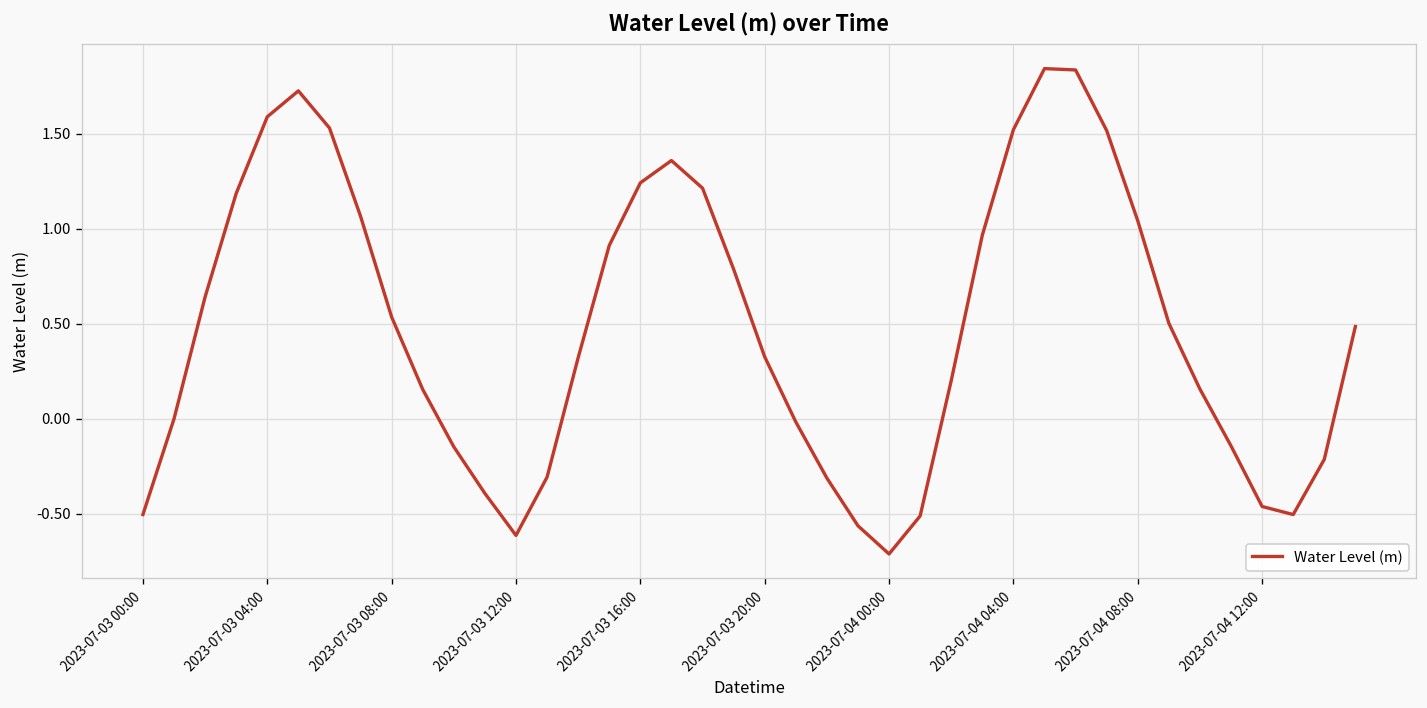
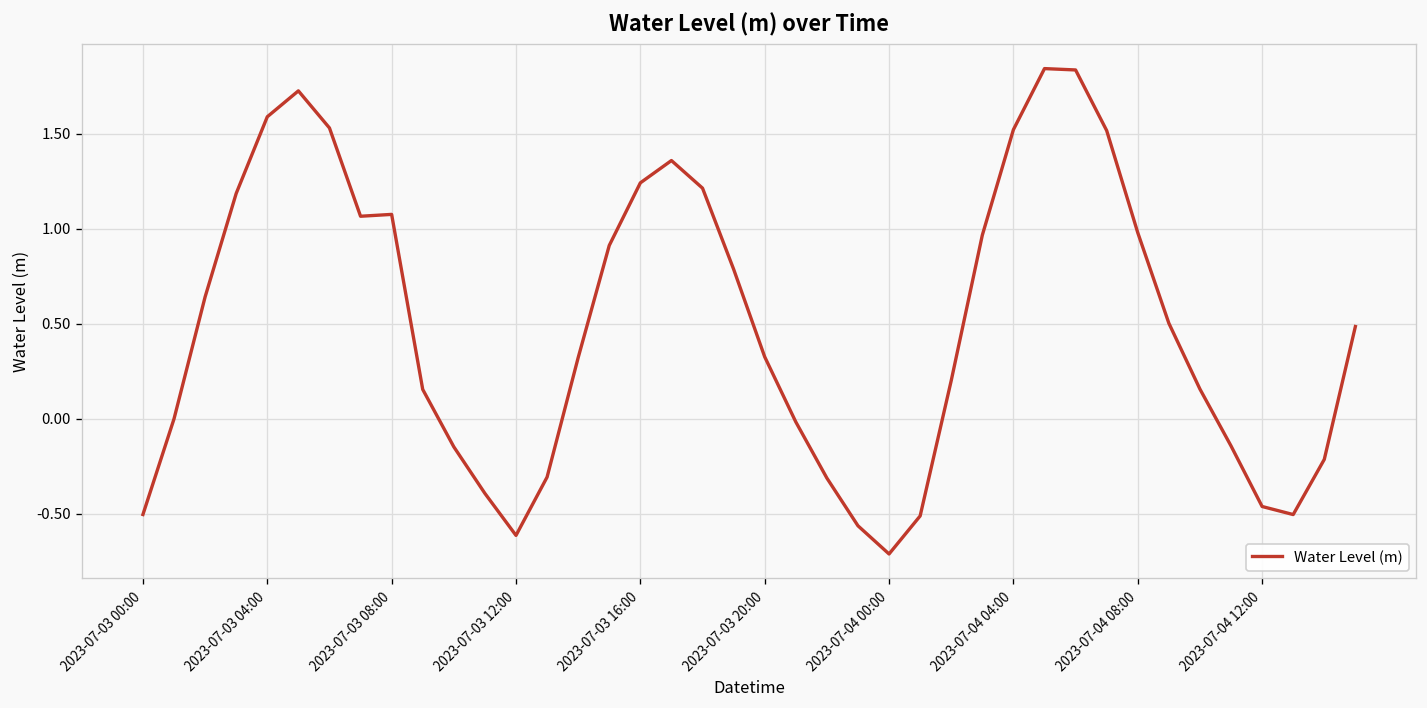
  {
    "2023-07-03 00:00": -0.50,
    "2023-07-03 04:00": 1.59,
-   "2023-07-03 08:00": 0.54,
+   "2023-07-03 08:00": 1.08,
    "2023-07-03 12:00": -0.61,
    "2023-07-03 16:00": 1.24,
    "2023-07-03 20:00": 0.33,
    "2023-07-04 00:00": -0.71,
    "2023-07-04 04:00": 1.52,
-   "2023-07-04 08:00": 1.04,
+   "2023-07-04 08:00": 0.98,
    "2023-07-04 12:00": -0.46
  }
